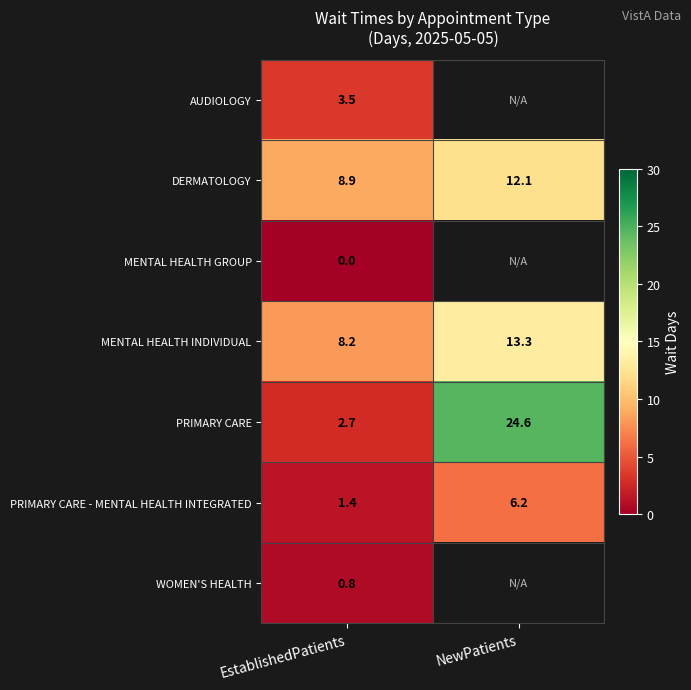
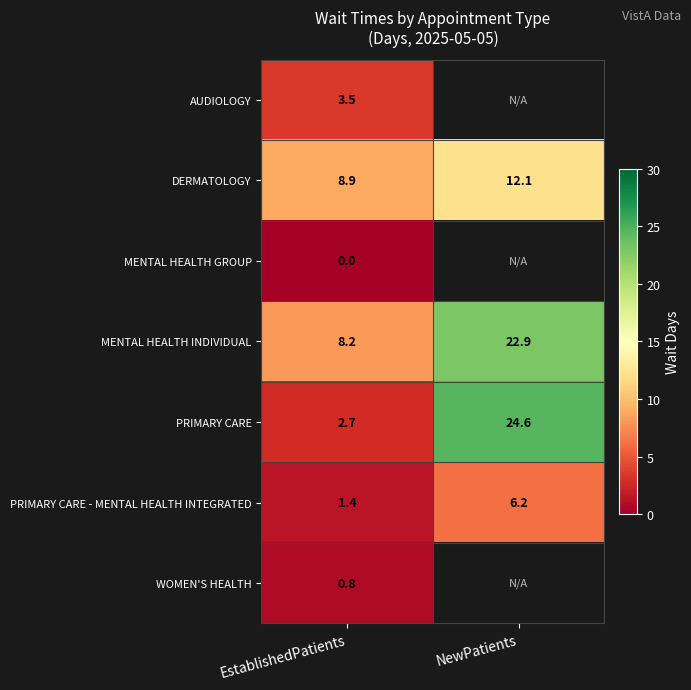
  {
    "AUDIOLOGY": {
      "EstablishedPatients": 3.5
    },
    "DERMATOLOGY": {
      "EstablishedPatients": 8.9,
      "NewPatients": 12.1
    },
    "MENTAL HEALTH GROUP": {
      "EstablishedPatients": 0.0
    },
    "MENTAL HEALTH INDIVIDUAL": {
      "EstablishedPatients": 8.2,
-     "NewPatients": 13.3
+     "NewPatients": 22.9
    },
    "PRIMARY CARE": {
      "EstablishedPatients": 2.7,
      "NewPatients": 24.6
    },
    "PRIMARY CARE - MENTAL HEALTH INTEGRATED": {
      "EstablishedPatients": 1.4,
      "NewPatients": 6.2
    },
    "WOMEN'S HEALTH": {
      "EstablishedPatients": 0.8
    }
  }
